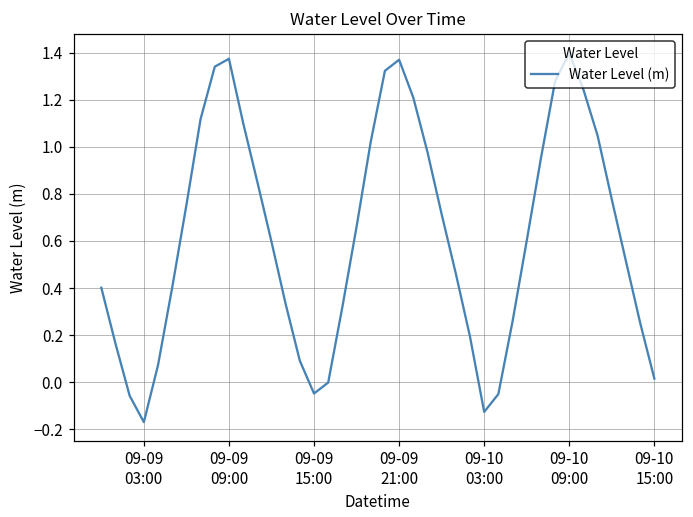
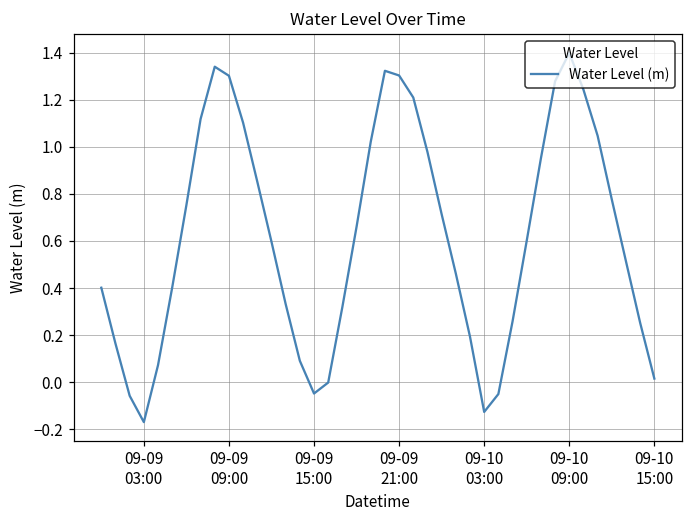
  {
    "09-09 03:00": -0.17,
-   "09-09 09:00": 1.37,
+   "09-09 09:00": 1.30,
    "09-09 15:00": -0.05,
-   "09-09 21:00": 1.37,
+   "09-09 21:00": 1.30,
    "09-10 03:00": -0.13,
    "09-10 15:00": 0.01
  }
